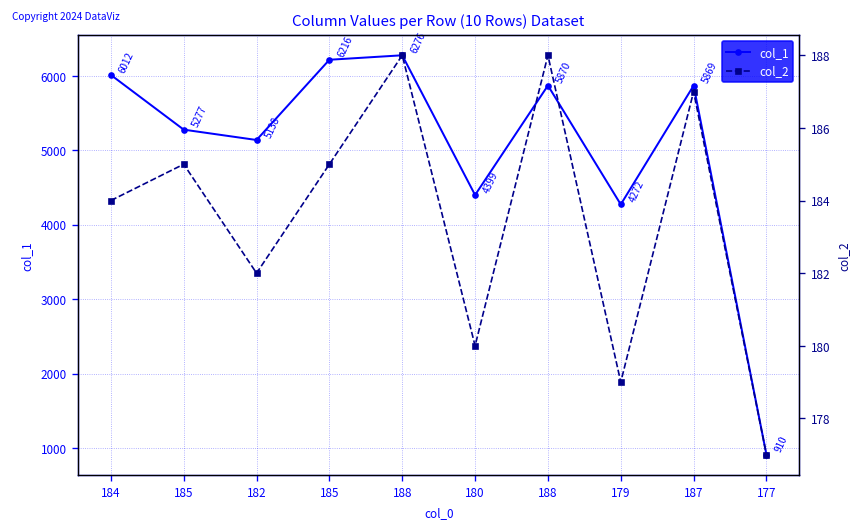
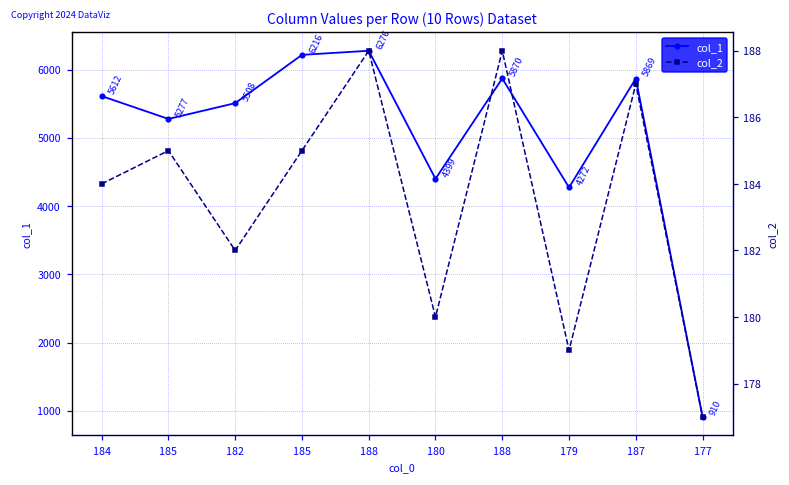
  {
    "col_1": {
-     "184": 6012,
-     "182": 5138,
+     "184": 5612,
+     "182": 5508,
      "180": 4399,
      "179": 4272,
      "187": 5869,
      "177": 910
    }
  }
